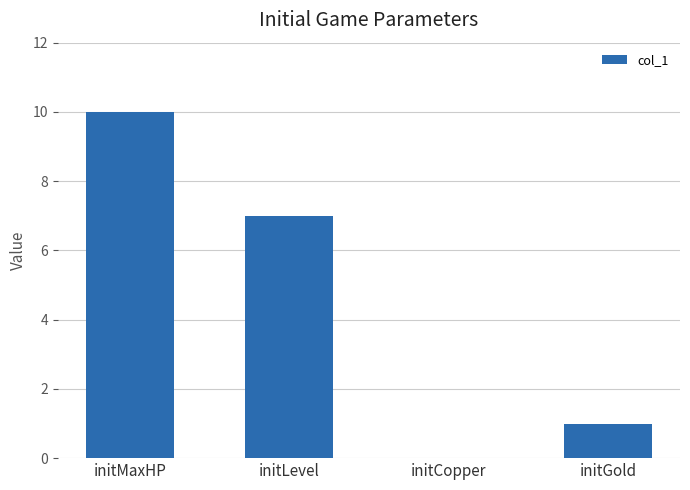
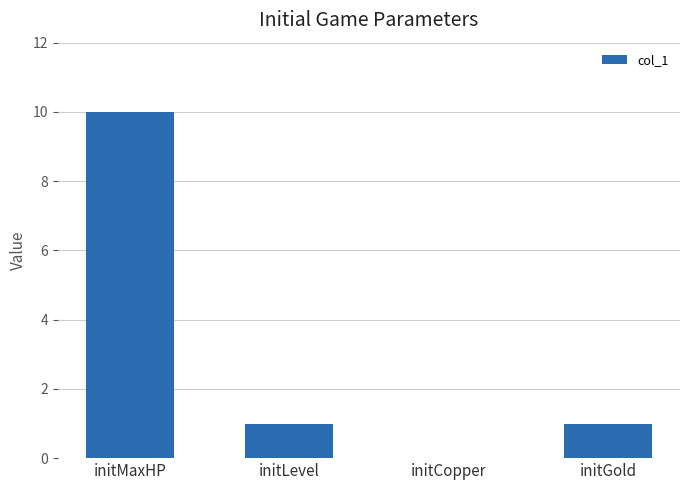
  {
    "initMaxHP": 10,
-   "initLevel": 7,
+   "initLevel": 1,
    "initCopper": 0,
    "initGold": 1
  }
